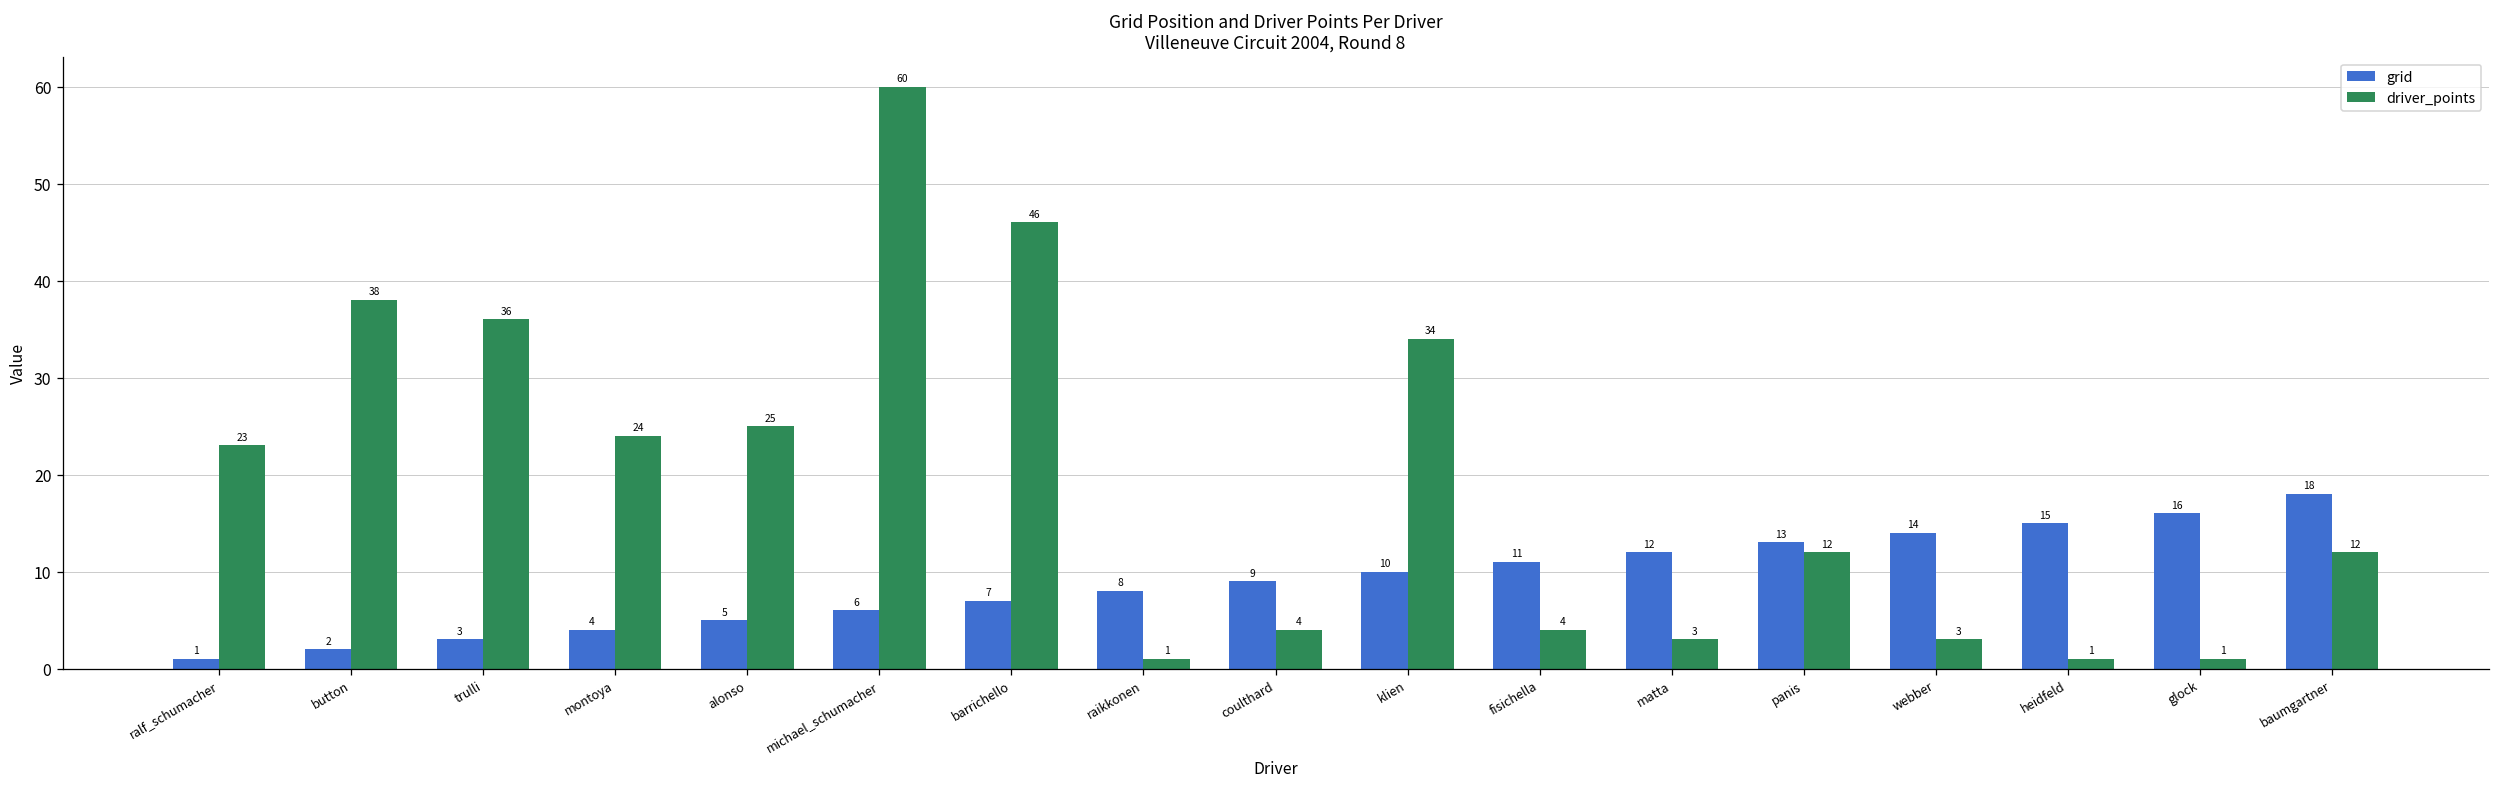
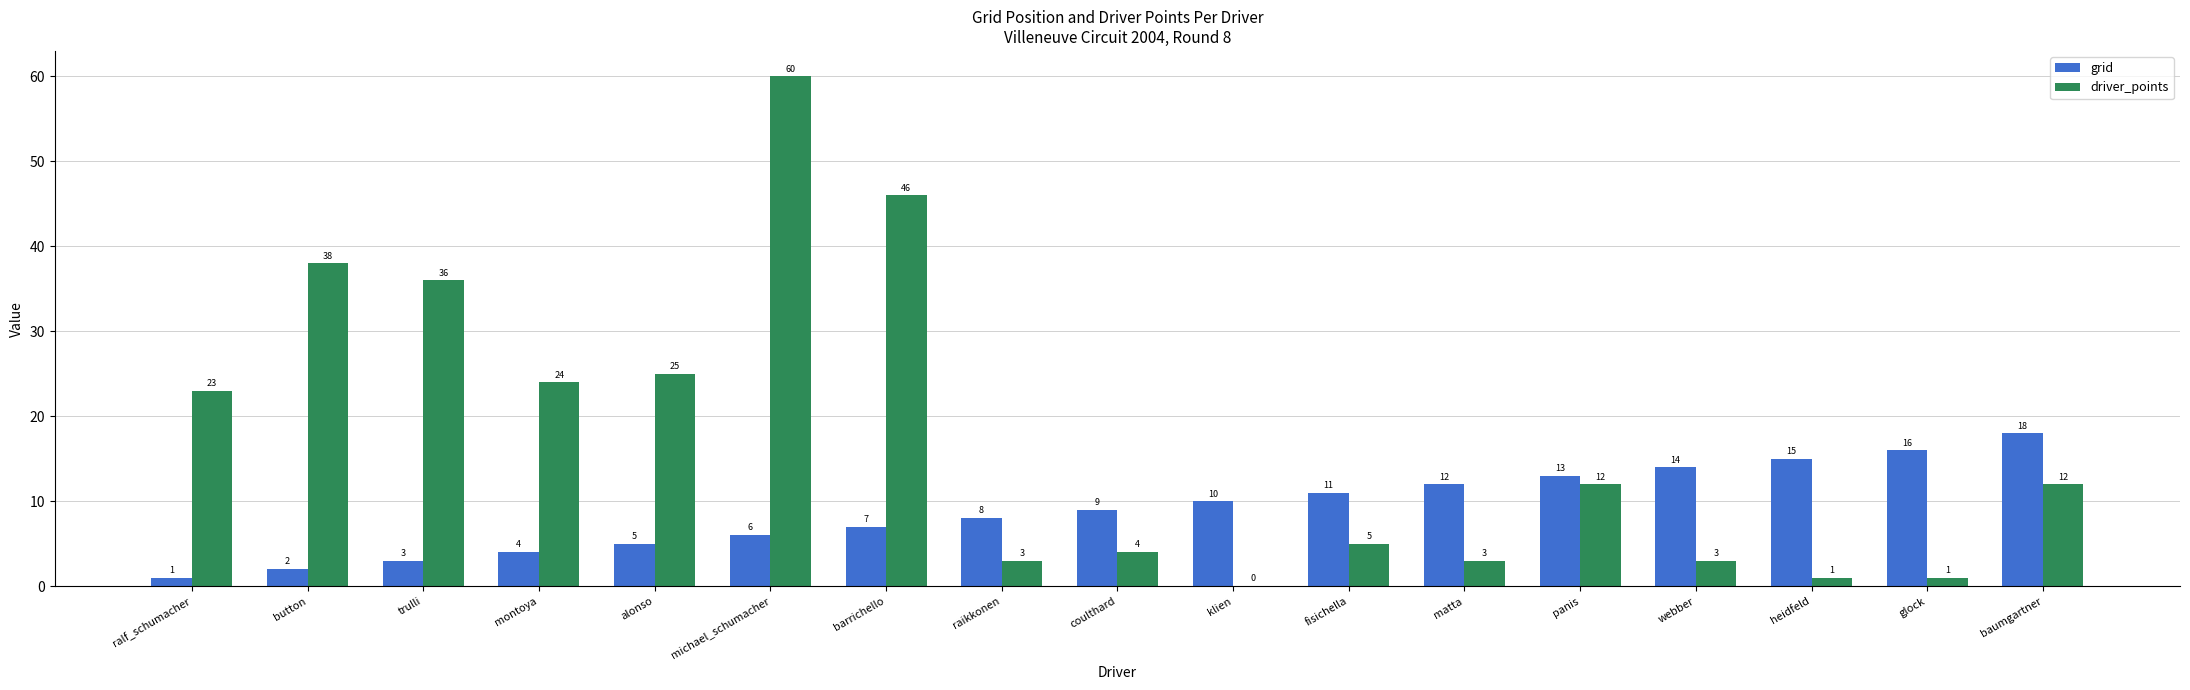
  {
    "grid": {
      "ralf_schumacher": 1,
      "button": 2,
      "trulli": 3,
      "montoya": 4,
      "alonso": 5,
      "michael_schumacher": 6,
      "barrichello": 7,
      "raikkonen": 8,
      "coulthard": 9,
      "klien": 10,
      "fisichella": 11,
      "matta": 12,
      "panis": 13,
      "webber": 14,
      "heidfeld": 15,
      "glock": 16,
      "baumgartner": 18
    },
    "driver_points": {
      "ralf_schumacher": 23,
      "button": 38,
      "trulli": 36,
      "montoya": 24,
      "alonso": 25,
      "michael_schumacher": 60,
      "barrichello": 46,
-     "raikkonen": 1,
+     "raikkonen": 3,
      "coulthard": 4,
-     "klien": 34,
-     "fisichella": 4,
+     "klien": 0,
+     "fisichella": 5,
      "matta": 3,
      "panis": 12,
      "webber": 3,
      "heidfeld": 1,
      "glock": 1,
      "baumgartner": 12
    }
  }
